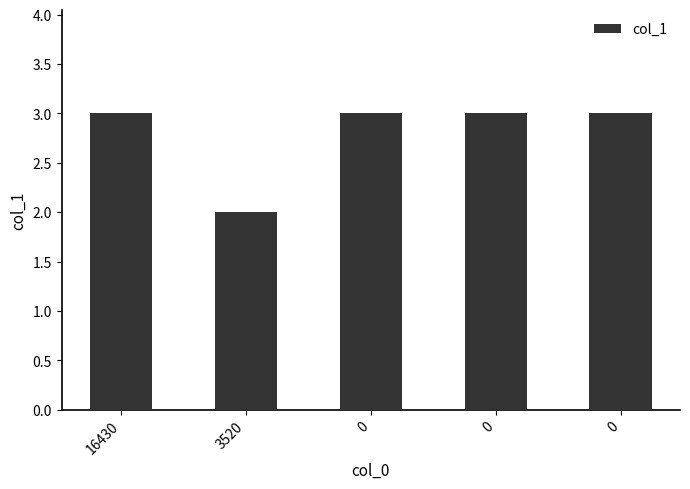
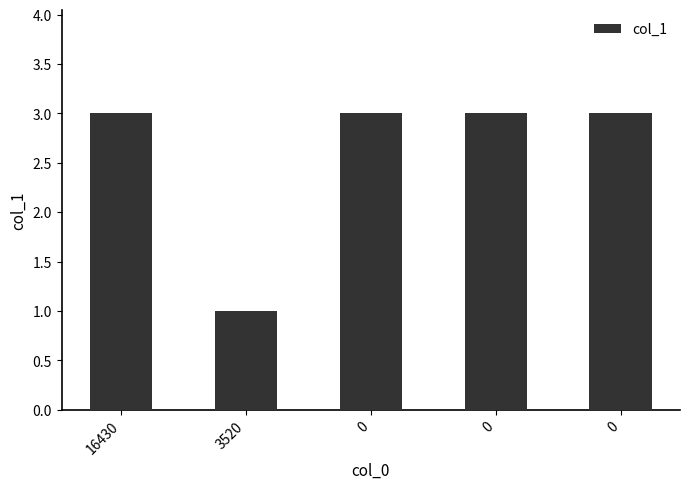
  {
    "16430": 3,
-   "3520": 2
+   "3520": 1
  }
